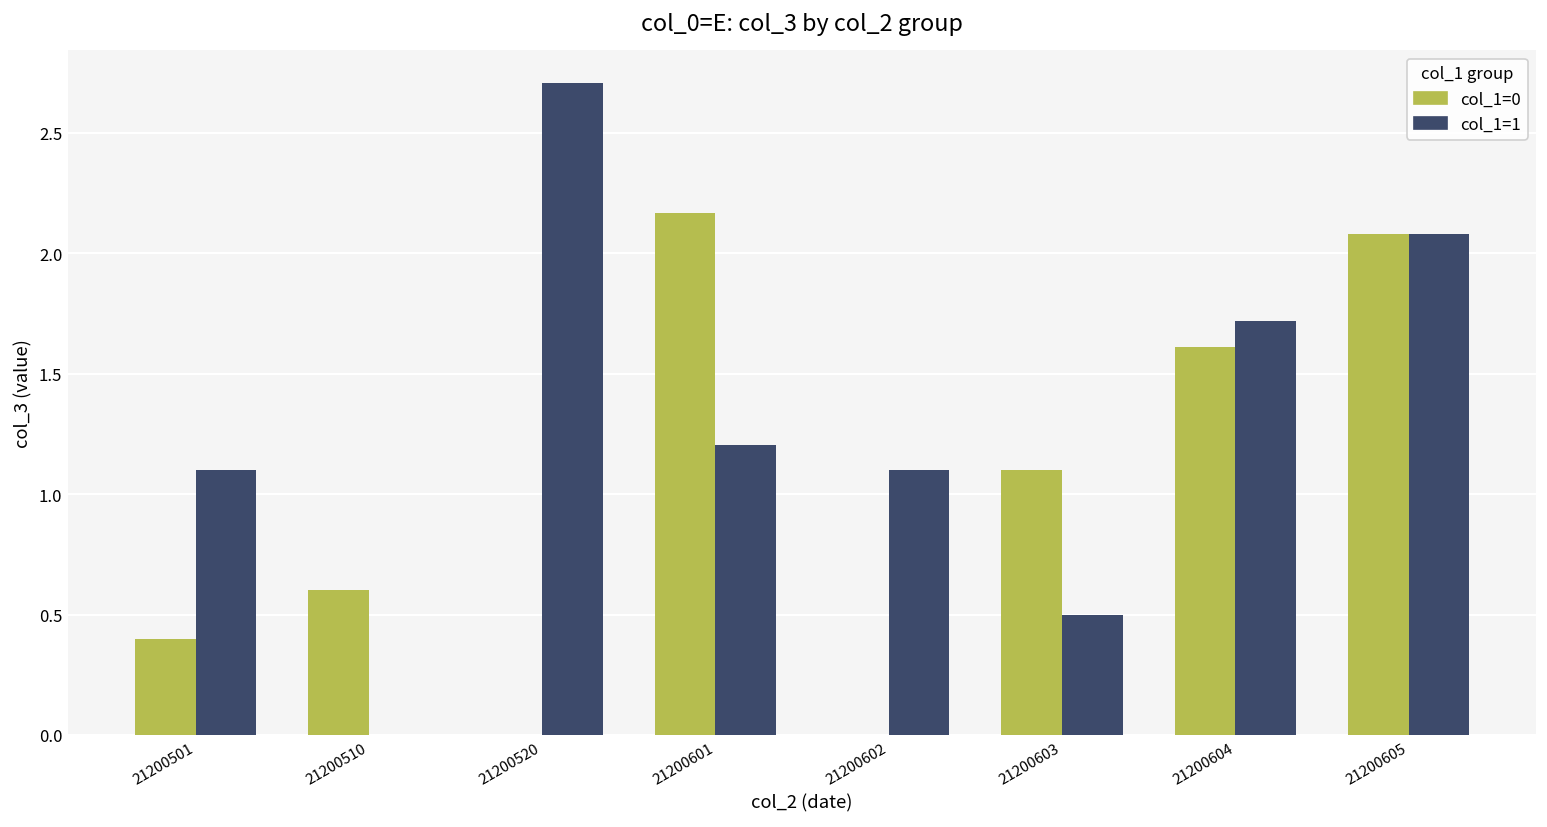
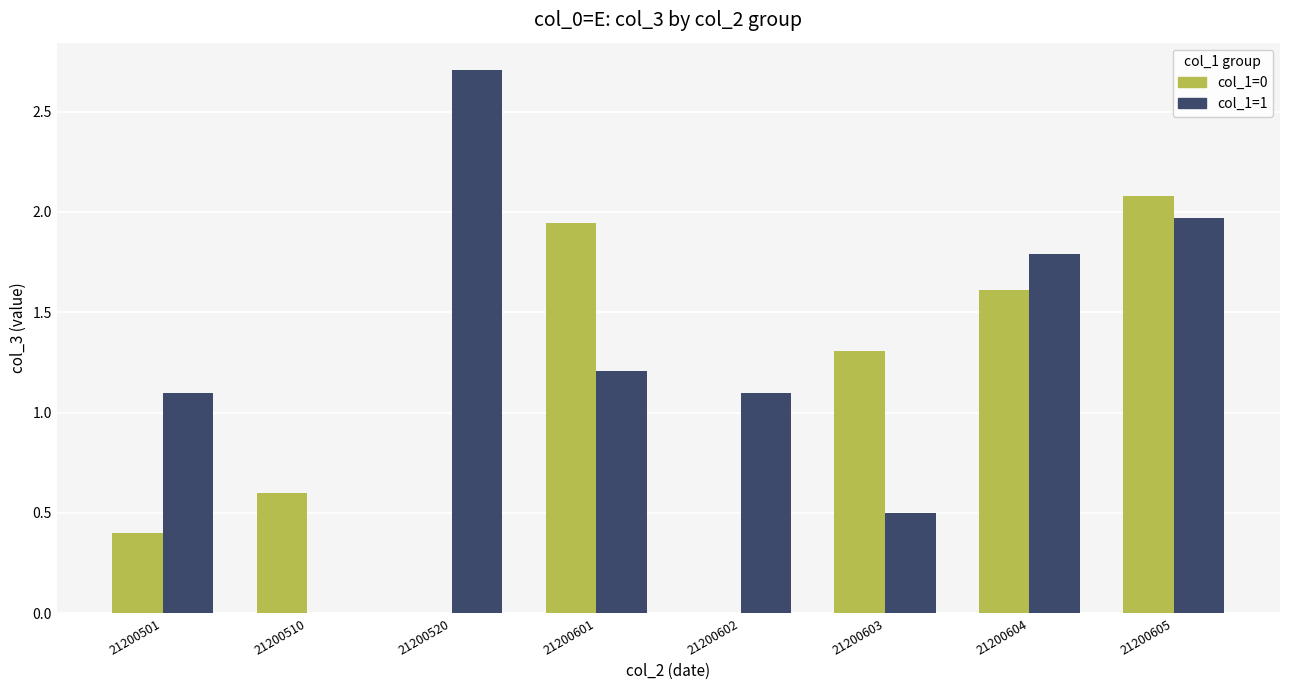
  {
    "col_1=0": {
      "21200501": 0.40,
      "21200510": 0.60,
      "21200520": 0.00,
-     "21200601": 2.17,
+     "21200601": 1.95,
      "21200602": 0.00,
-     "21200603": 1.10,
+     "21200603": 1.31,
      "21200604": 1.61,
      "21200605": 2.08
    },
    "col_1=1": {
      "21200501": 1.10,
      "21200510": 0.00,
      "21200520": 2.71,
      "21200601": 1.21,
      "21200602": 1.10,
      "21200603": 0.50,
-     "21200604": 1.72,
-     "21200605": 2.08
+     "21200604": 1.79,
+     "21200605": 1.97
    }
  }
